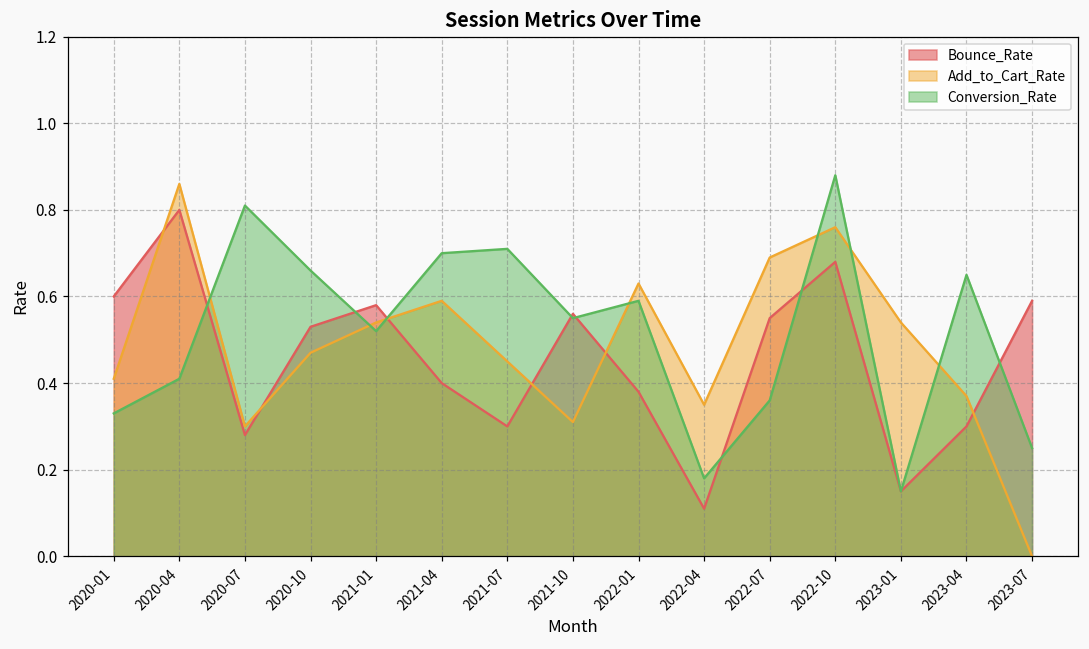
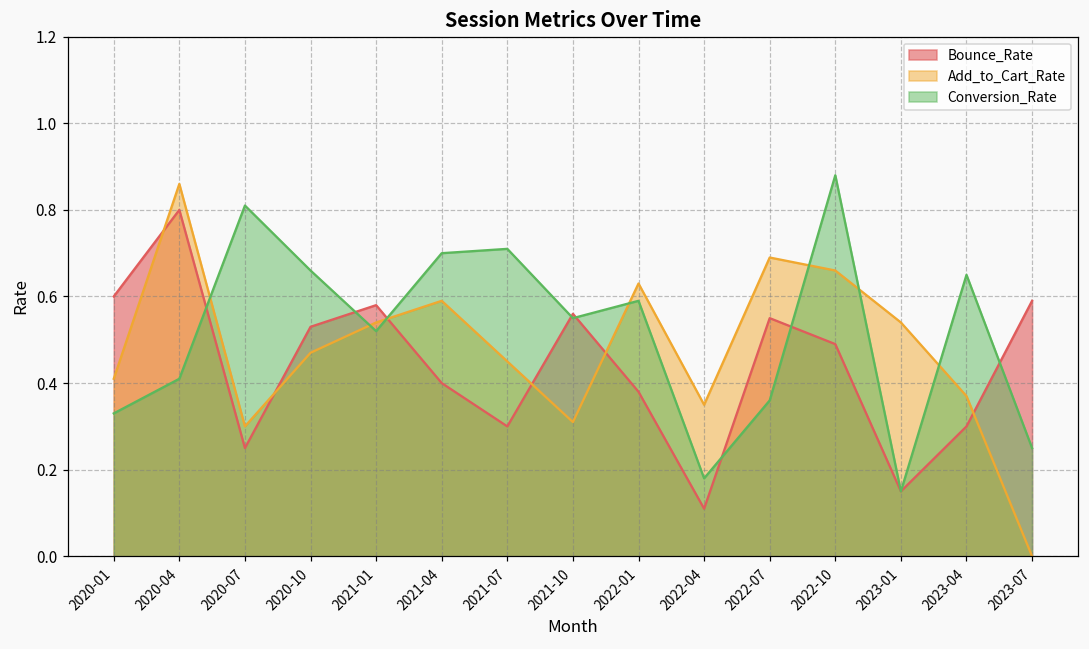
  {
    "Bounce_Rate": {
      "2020-01": 0.60,
      "2020-04": 0.80,
-     "2020-07": 0.28,
+     "2020-07": 0.25,
      "2020-10": 0.53,
      "2021-01": 0.58,
      "2021-04": 0.40,
      "2021-07": 0.30,
      "2021-10": 0.56,
      "2022-01": 0.38,
      "2022-04": 0.11,
      "2022-07": 0.55,
-     "2022-10": 0.68,
+     "2022-10": 0.49,
      "2023-04": 0.30,
      "2023-07": 0.59
    },
    "Add_to_Cart_Rate": {
      "2020-01": 0.41,
      "2020-04": 0.86,
      "2020-07": 0.30,
      "2020-10": 0.47,
      "2021-01": 0.54,
      "2021-04": 0.59,
      "2021-07": 0.45,
      "2021-10": 0.31,
      "2022-01": 0.63,
      "2022-04": 0.35,
      "2022-07": 0.69,
-     "2022-10": 0.76,
+     "2022-10": 0.66,
      "2023-01": 0.54,
      "2023-04": 0.37,
      "2023-07": 0.00
    },
    "Conversion_Rate": {
      "2020-01": 0.33,
      "2020-04": 0.41,
      "2020-07": 0.81,
      "2020-10": 0.66,
      "2021-01": 0.52,
      "2021-04": 0.70,
      "2021-07": 0.71,
      "2021-10": 0.55,
      "2022-01": 0.59,
      "2022-04": 0.18,
      "2022-07": 0.36,
      "2022-10": 0.88,
      "2023-04": 0.65,
      "2023-07": 0.25
    }
  }
